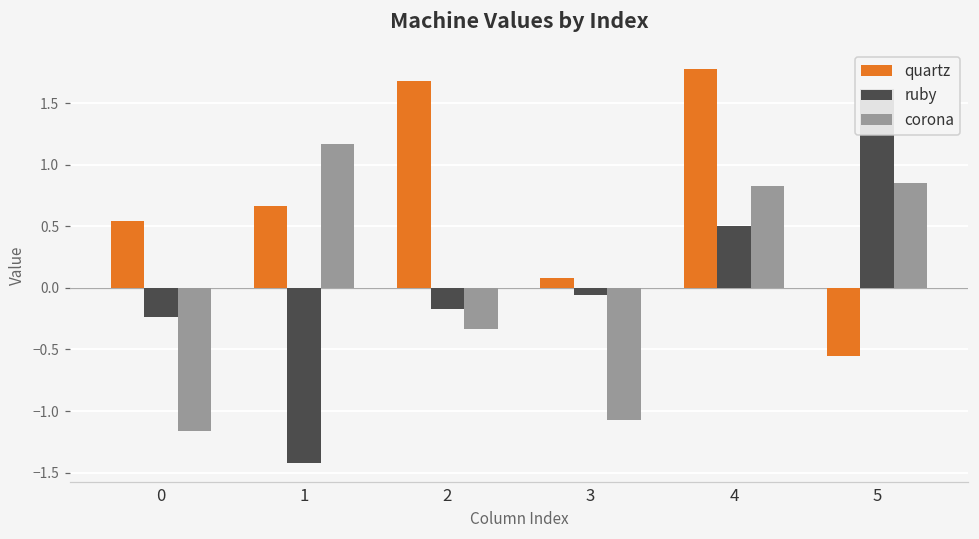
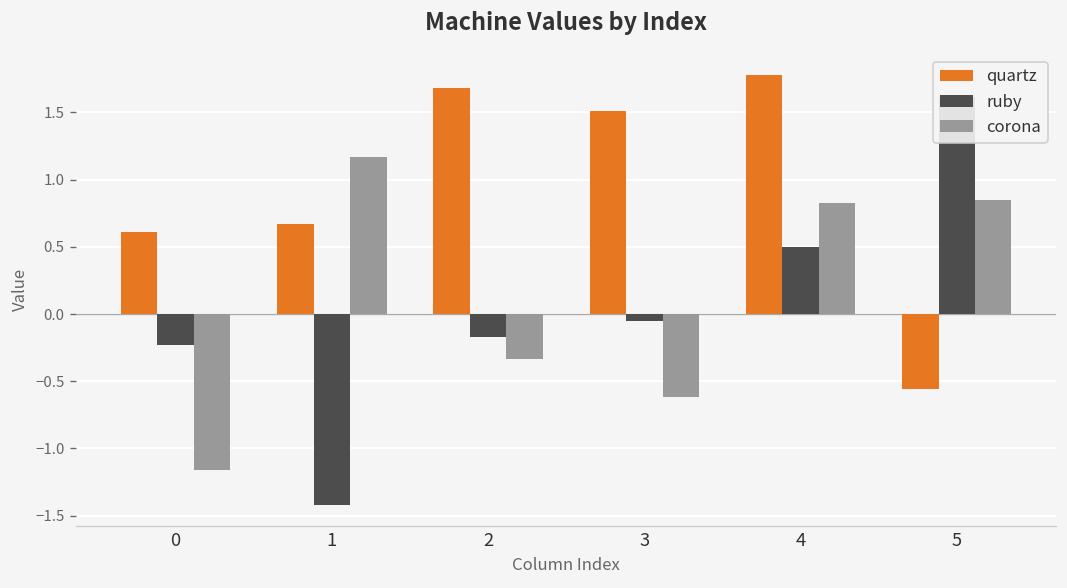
  {
    "quartz": {
-     "0": 0.54,
+     "0": 0.61,
      "1": 0.67,
      "2": 1.68,
-     "3": 0.08,
+     "3": 1.51,
      "4": 1.78,
      "5": -0.56
    },
    "ruby": {
      "0": -0.23,
      "1": -1.42,
      "2": -0.17,
      "3": -0.05,
      "4": 0.50
    },
    "corona": {
      "0": -1.16,
      "1": 1.17,
      "2": -0.33,
-     "3": -1.07,
+     "3": -0.62,
      "4": 0.83,
      "5": 0.85
    }
  }
